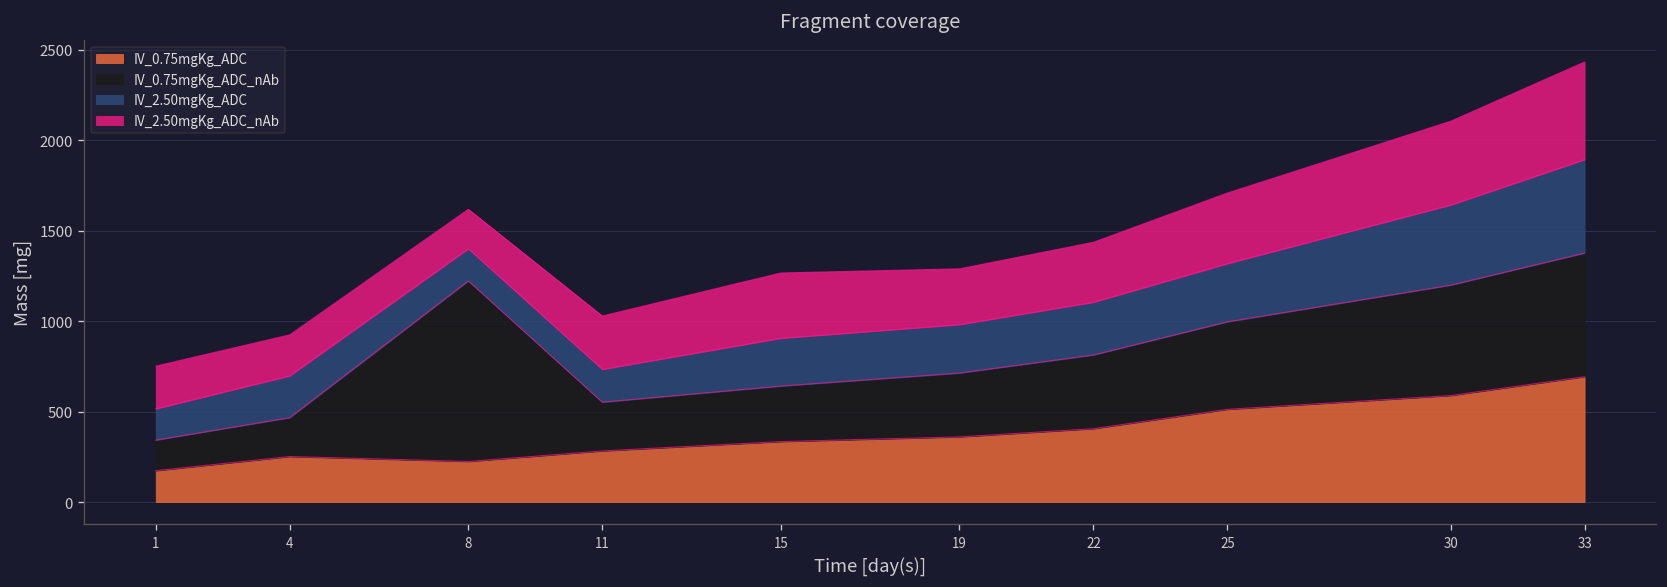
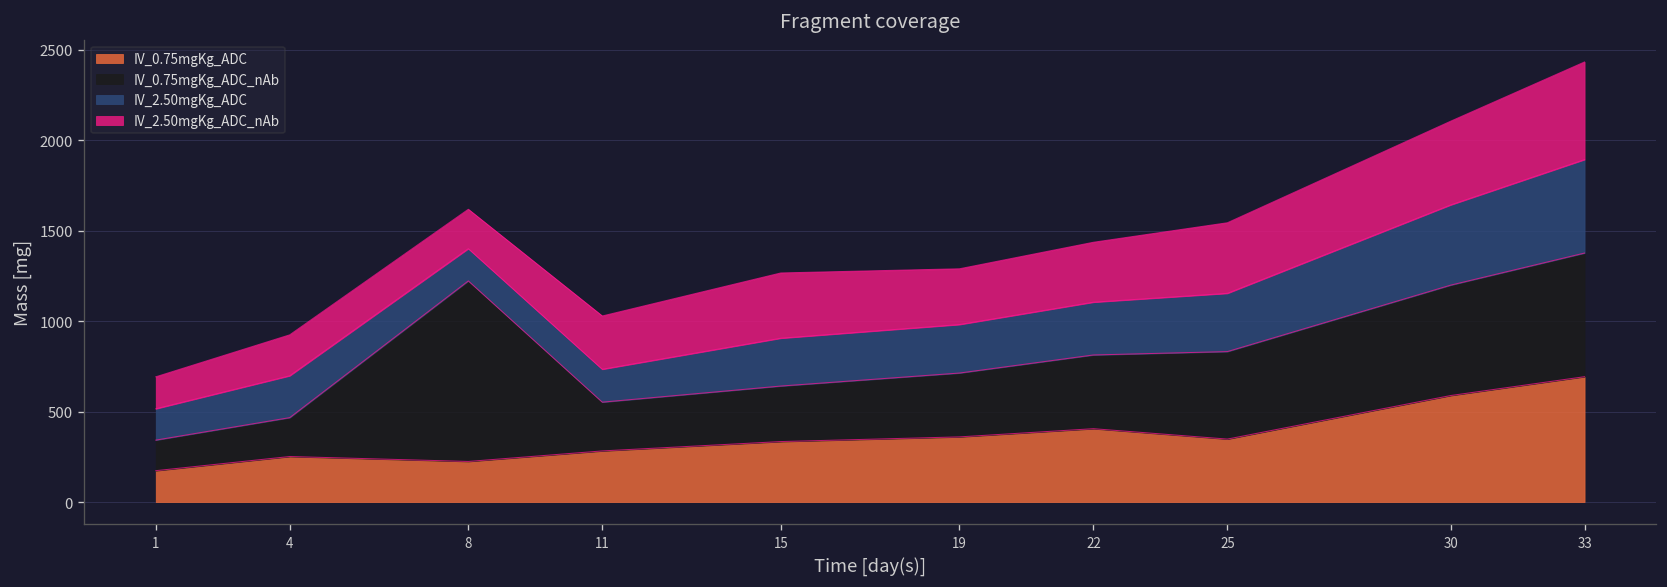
  {
    "IV_0.75mgKg_ADC": {
      "1": 170,
      "4": 250,
      "8": 220,
      "11": 280,
      "15": 330,
      "19": 360,
      "22": 410,
-     "25": 510,
+     "25": 350,
      "30": 590,
      "33": 690
    },
    "IV_0.75mgKg_ADC_nAb": {
      "1": 170,
      "4": 210,
      "8": 1000,
      "11": 270,
      "15": 310,
      "19": 350,
      "22": 410,
      "25": 480,
      "30": 610,
      "33": 680
    },
    "IV_2.50mgKg_ADC": {
      "1": 170,
      "4": 230,
      "8": 180,
      "11": 180,
      "15": 260,
      "19": 270,
      "22": 290,
      "25": 320,
      "30": 440,
      "33": 520
    },
    "IV_2.50mgKg_ADC_nAb": {
-     "1": 240,
+     "1": 180,
      "4": 230,
      "8": 220,
      "11": 290,
      "15": 360,
      "19": 310,
      "22": 330,
      "25": 390,
      "30": 460,
      "33": 540
    }
  }
